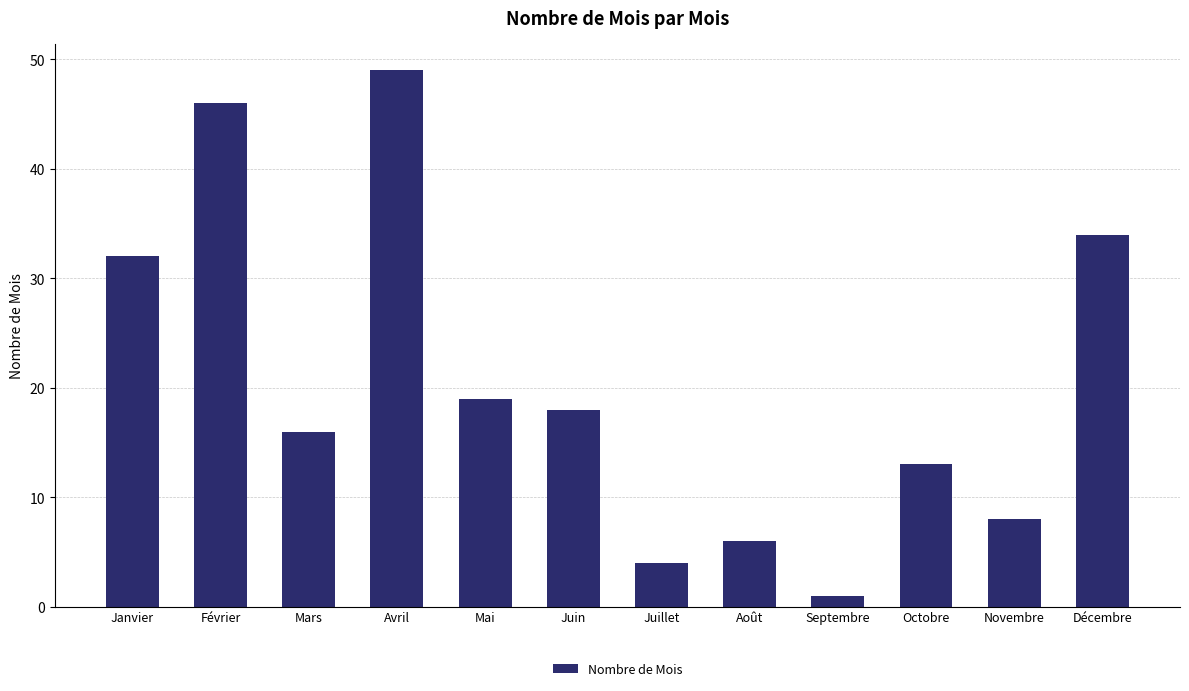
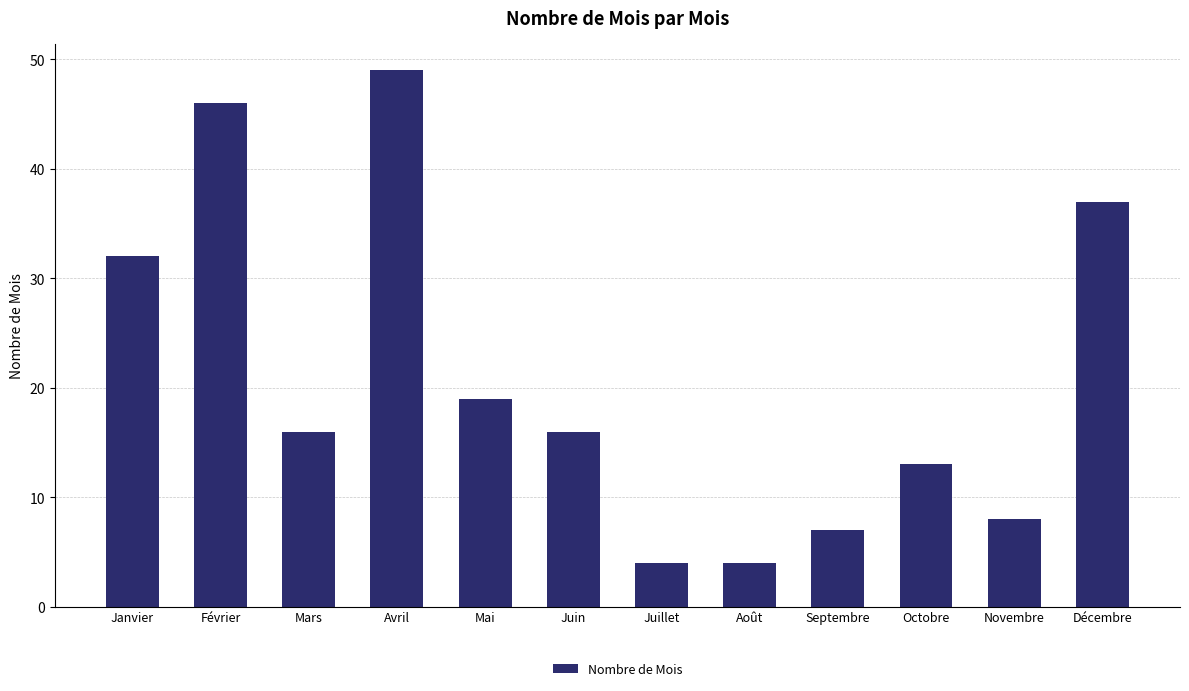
  {
    "Janvier": 32,
    "Février": 46,
    "Mars": 16,
    "Avril": 49,
    "Mai": 19,
-   "Juin": 18,
+   "Juin": 16,
    "Juillet": 4,
-   "Août": 6,
-   "Septembre": 1,
+   "Août": 4,
+   "Septembre": 7,
    "Octobre": 13,
    "Novembre": 8,
-   "Décembre": 34
+   "Décembre": 37
  }
